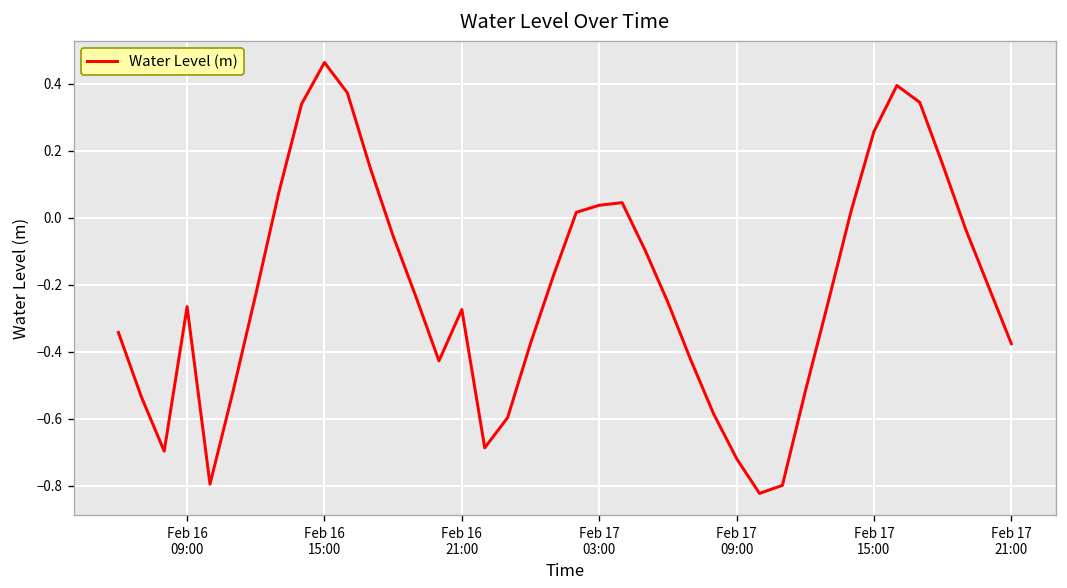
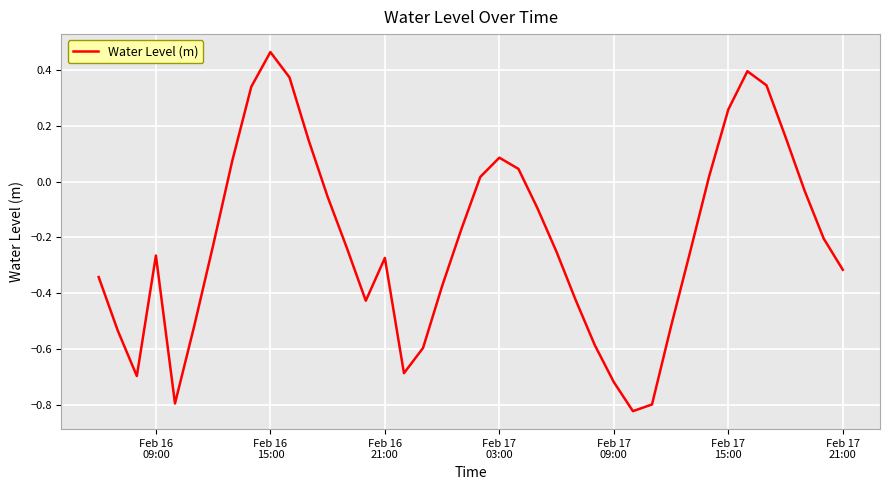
  {
    "Feb 16 09:00": -0.27,
    "Feb 16 15:00": 0.46,
    "Feb 16 21:00": -0.27,
-   "Feb 17 03:00": 0.04,
+   "Feb 17 03:00": 0.09,
    "Feb 17 09:00": -0.72,
    "Feb 17 15:00": 0.26,
-   "Feb 17 21:00": -0.38
+   "Feb 17 21:00": -0.32
  }
